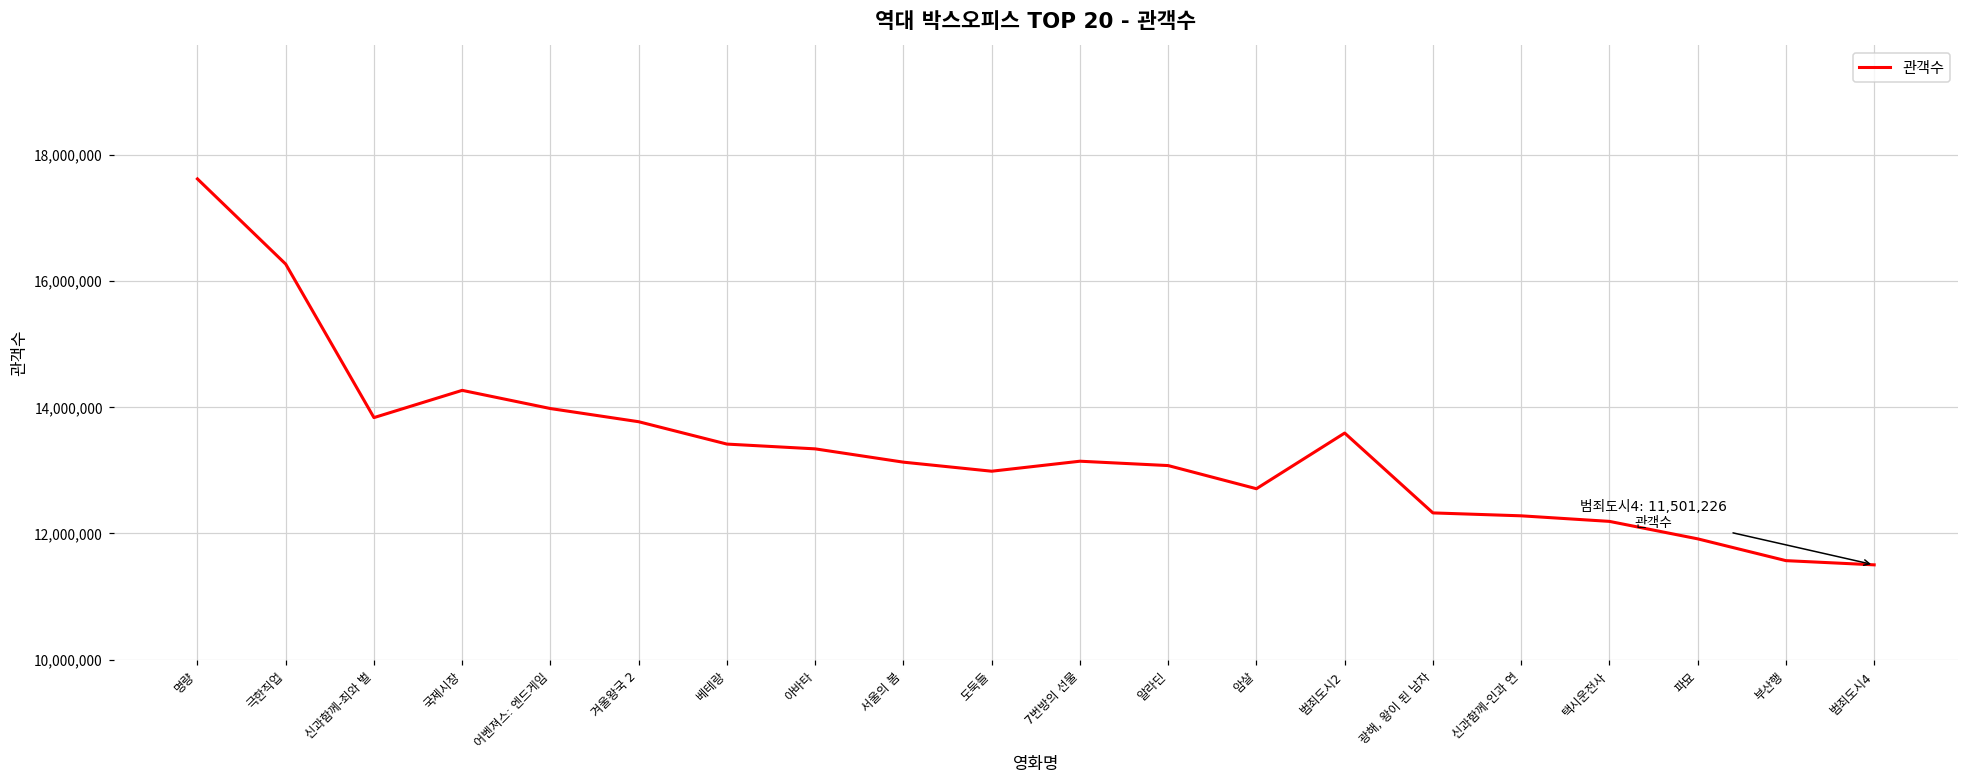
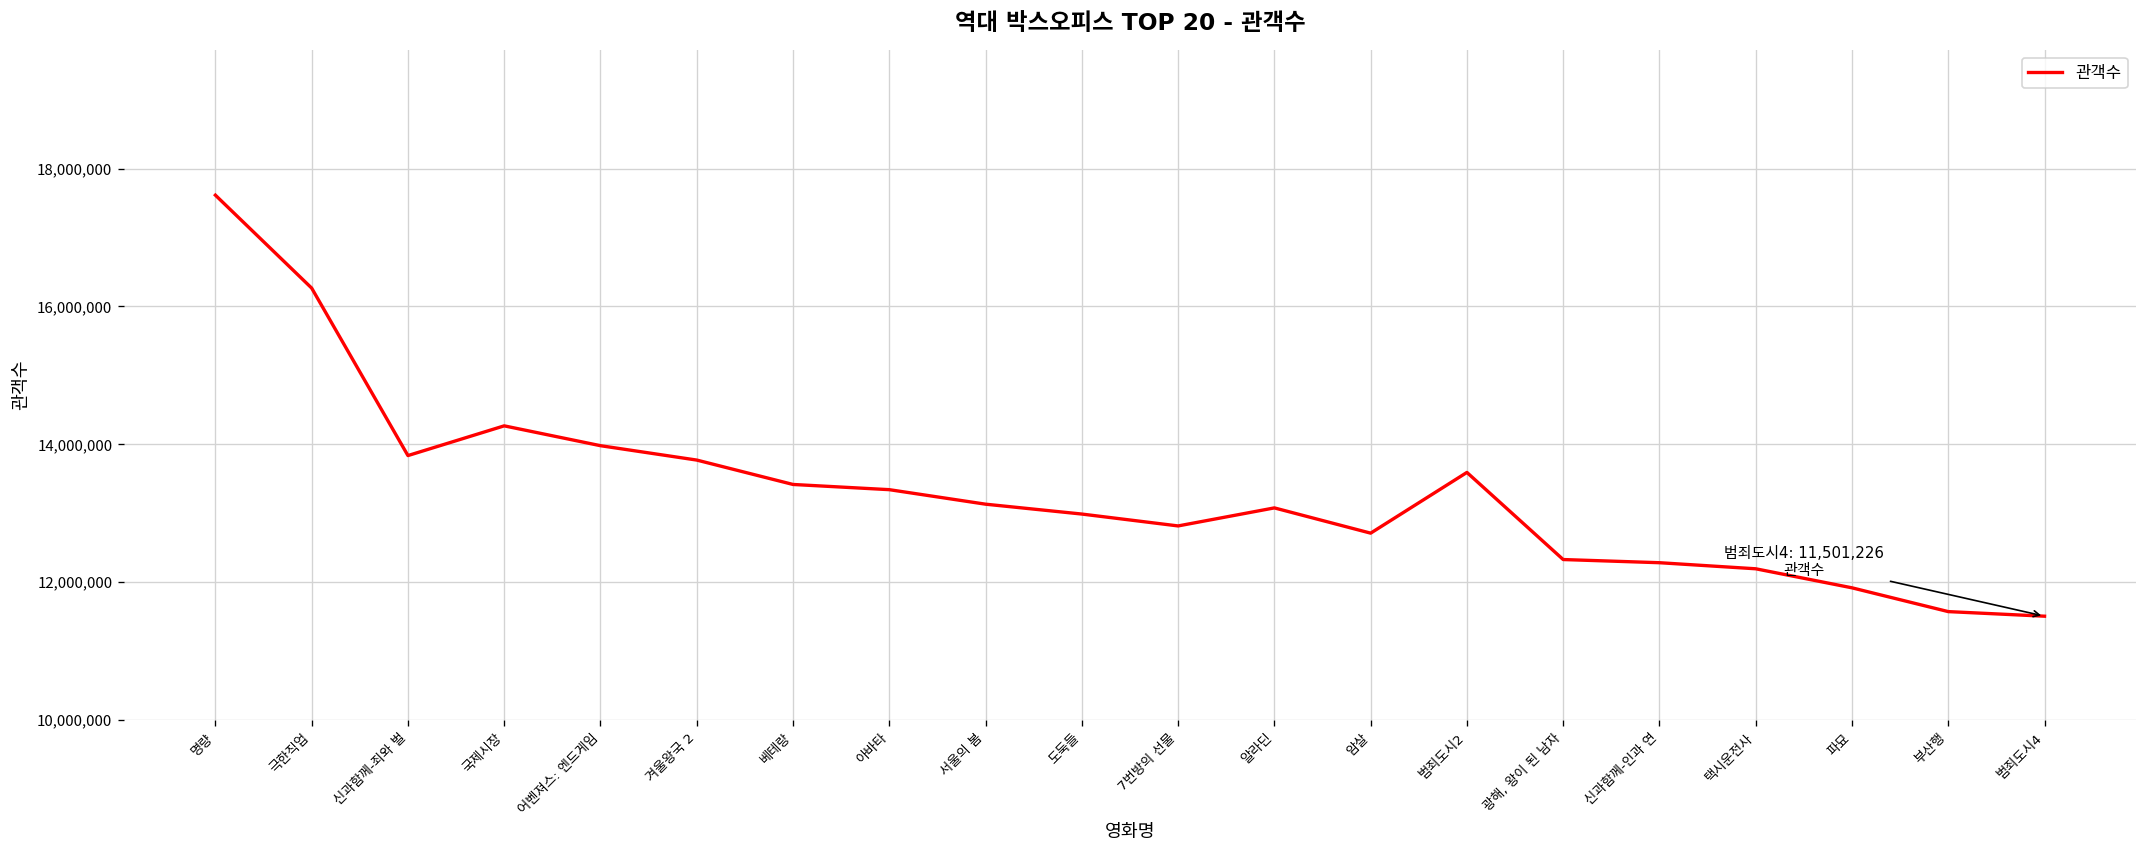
  {
    "명량": "17,600,000",
    "극한직업": "16,300,000",
    "신과함께-죄와 벌": "13,800,000",
    "국제시장": "14,300,000",
    "어벤져스: 엔드게임": "14,000,000",
    "겨울왕국 2": "13,800,000",
    "베테랑": "13,400,000",
    "아바타": "13,300,000",
    "서울의 봄": "13,100,000",
    "도둑들": "13,000,000",
-   "7번방의 선물": "13,100,000",
+   "7번방의 선물": "12,800,000",
    "알라딘": "13,100,000",
    "암살": "12,700,000",
    "범죄도시2": "13,600,000",
    "광해, 왕이 된 남자": "12,300,000",
    "신과함께-인과 연": "12,300,000",
    "범죄도시4": "11,500,000"
  }
